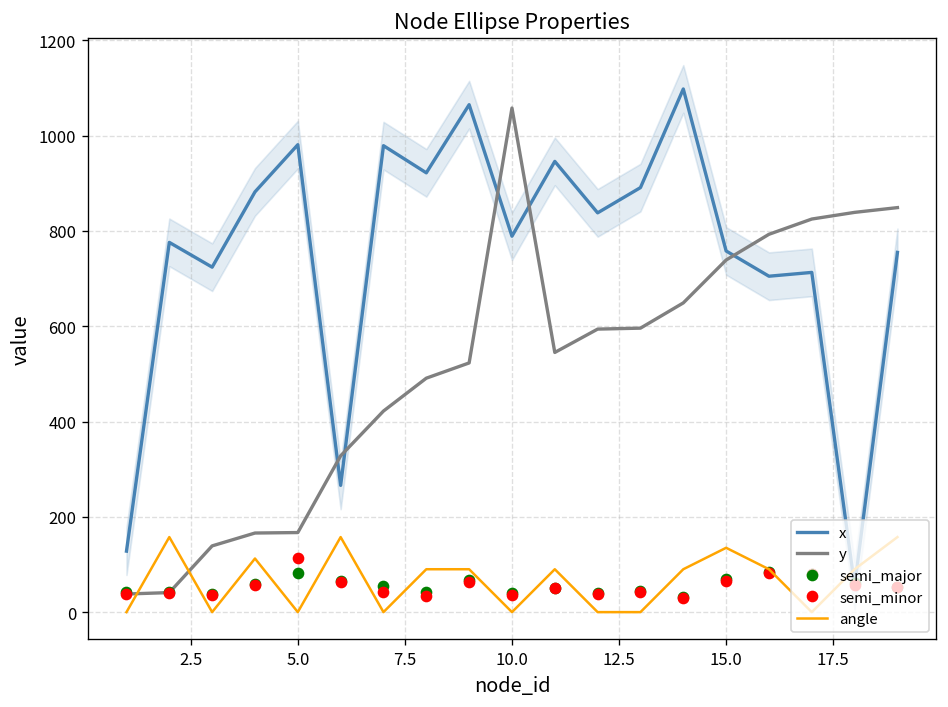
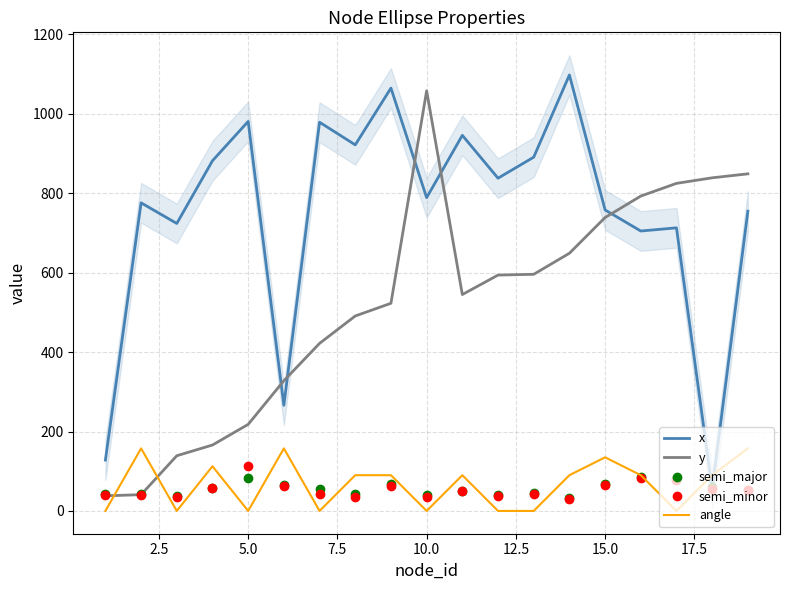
  {
    "y": {
-     "5.0": 170,
+     "5.0": 220,
      "10.0": 1060,
      "15.0": 740
    },
    "semi_major": {
      "5.0": 80
    },
    "semi_minor": {
      "5.0": 110
    },
    "angle": {
      "5.0": 0,
      "10.0": 0,
      "15.0": 140
    }
  }
